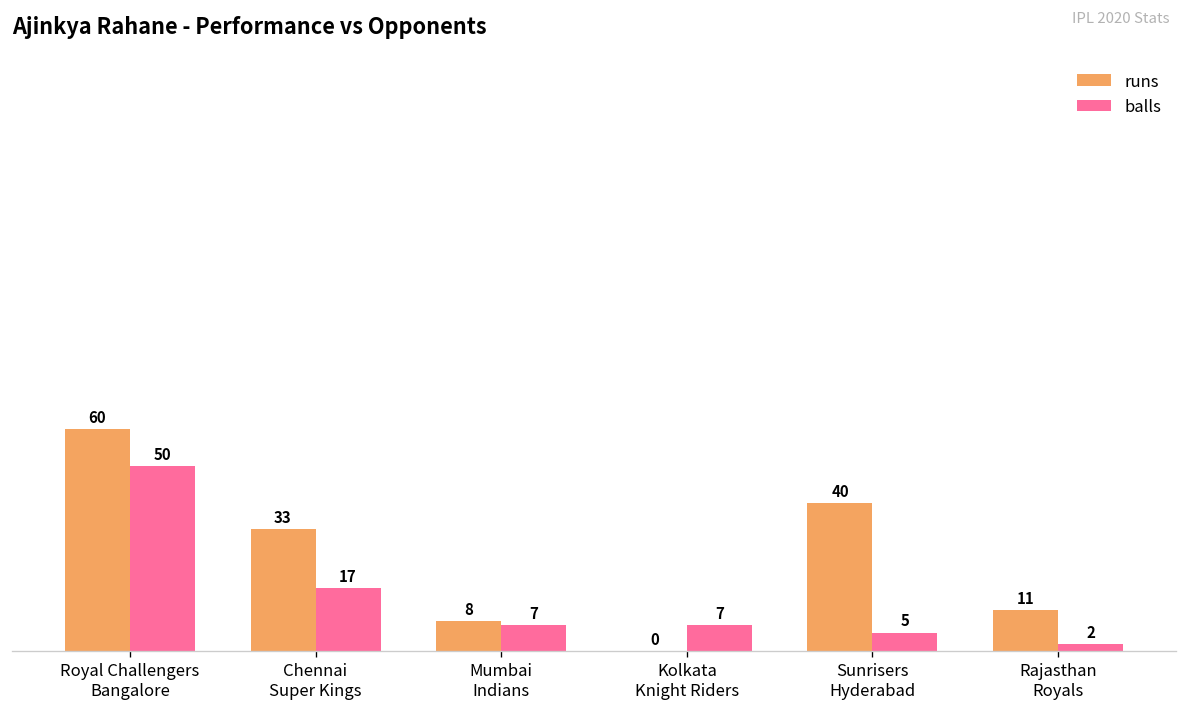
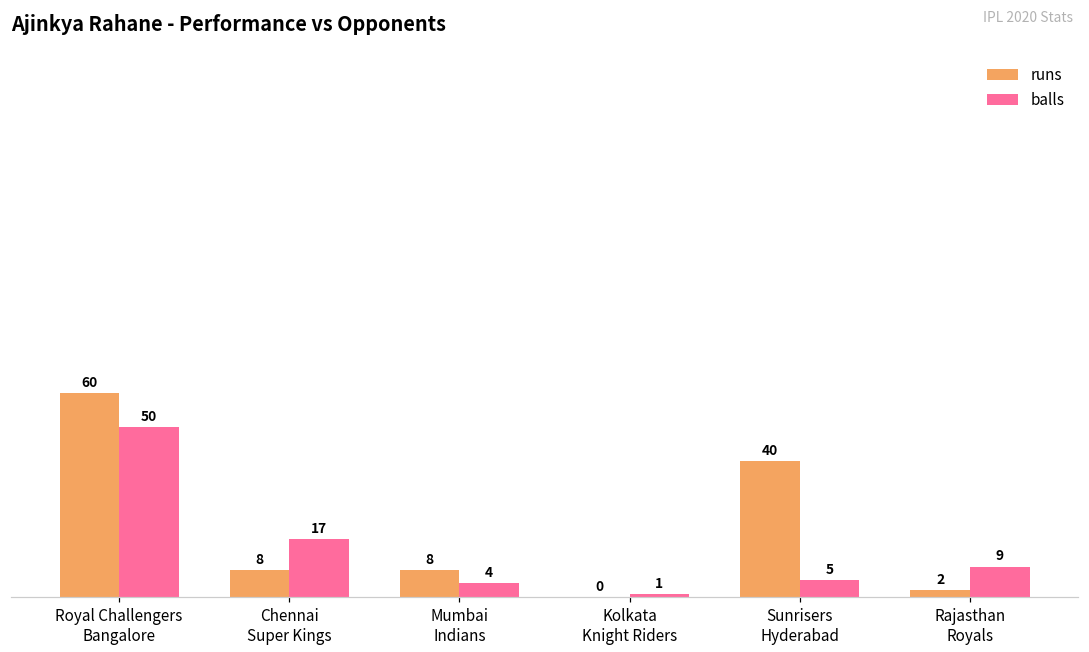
  {
    "runs": {
      "Royal Challengers Bangalore": 60,
-     "Chennai Super Kings": 33,
+     "Chennai Super Kings": 8,
      "Mumbai Indians": 8,
      "Kolkata Knight Riders": 0,
      "Sunrisers Hyderabad": 40,
-     "Rajasthan Royals": 11
+     "Rajasthan Royals": 2
    },
    "balls": {
      "Royal Challengers Bangalore": 50,
      "Chennai Super Kings": 17,
-     "Mumbai Indians": 7,
-     "Kolkata Knight Riders": 7,
+     "Mumbai Indians": 4,
+     "Kolkata Knight Riders": 1,
      "Sunrisers Hyderabad": 5,
-     "Rajasthan Royals": 2
+     "Rajasthan Royals": 9
    }
  }
